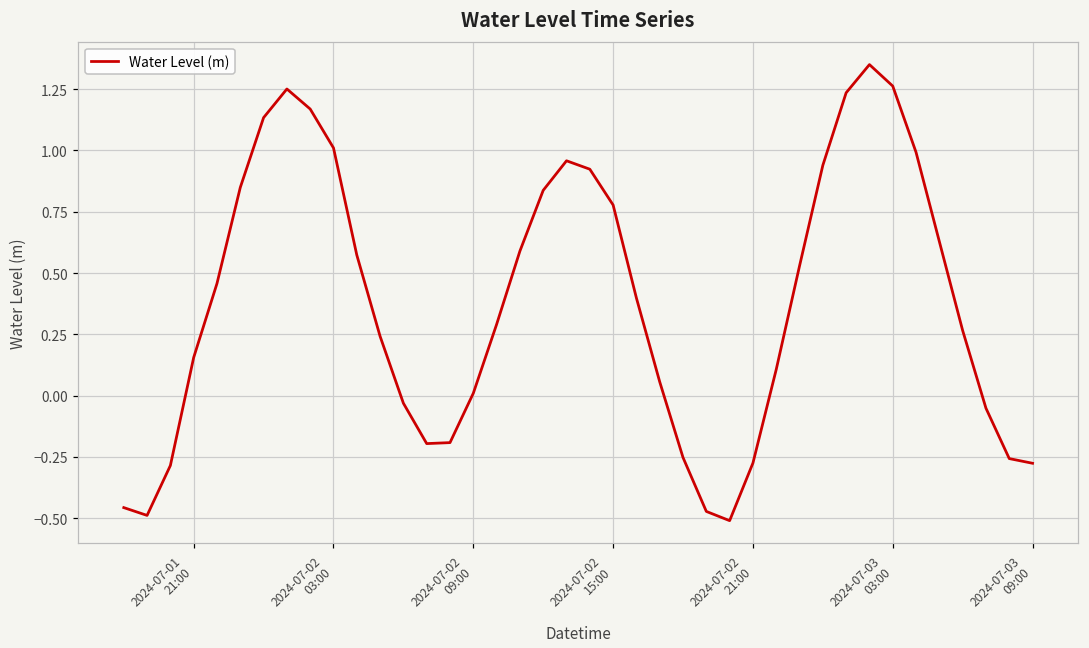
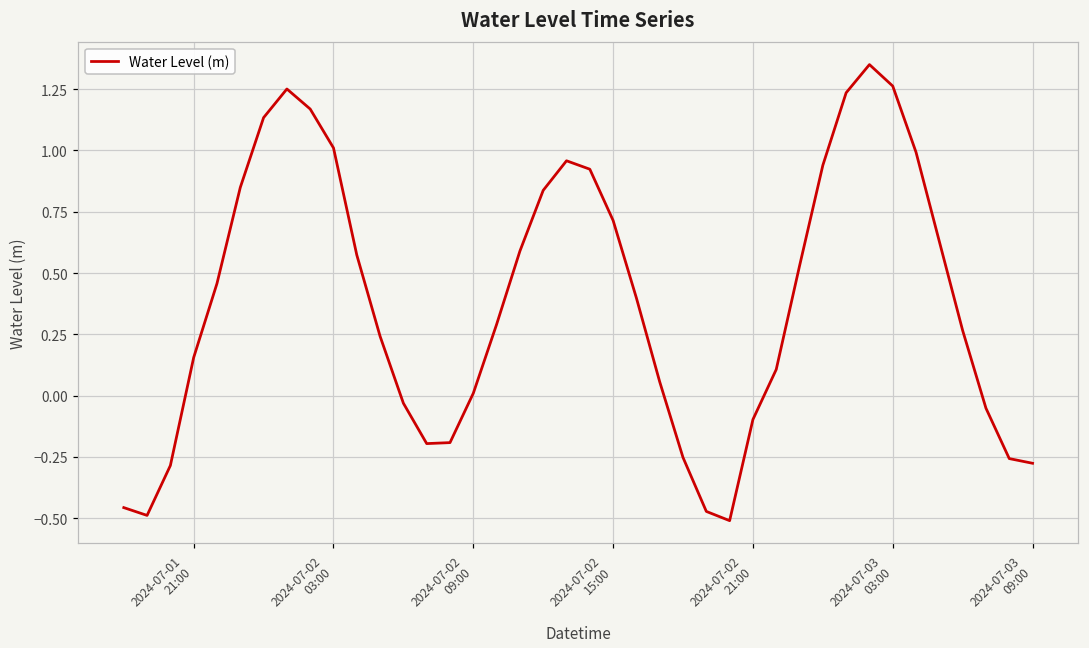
  {
    "2024-07-01 21:00": 0.16,
    "2024-07-02 03:00": 1.01,
    "2024-07-02 09:00": 0.01,
-   "2024-07-02 15:00": 0.78,
-   "2024-07-02 21:00": -0.27,
+   "2024-07-02 15:00": 0.71,
+   "2024-07-02 21:00": -0.10,
    "2024-07-03 03:00": 1.26,
    "2024-07-03 09:00": -0.28
  }
